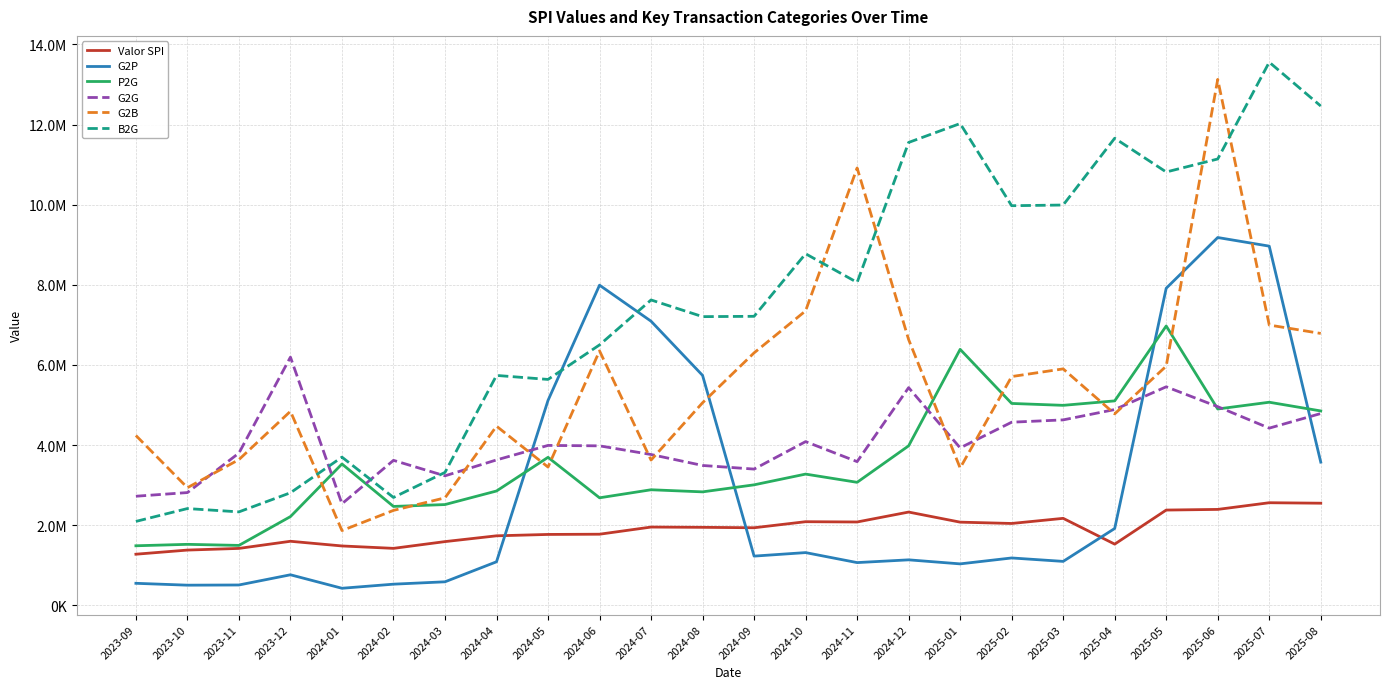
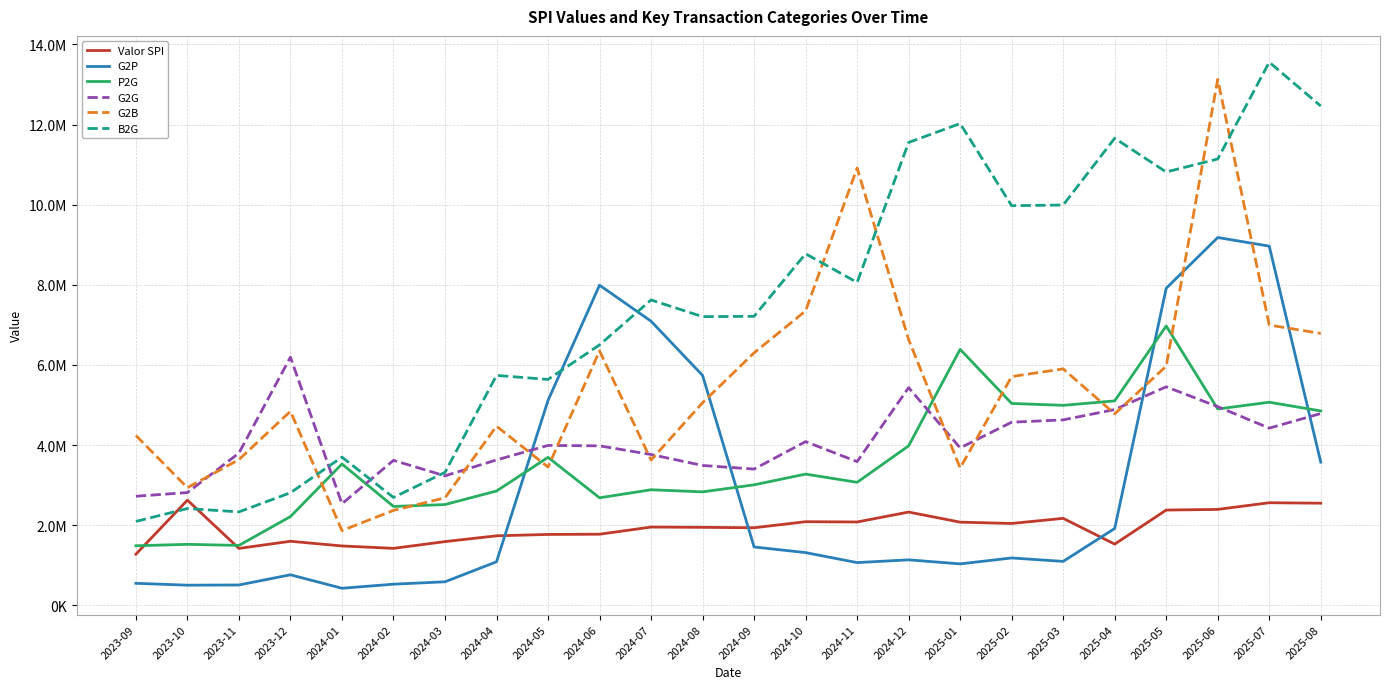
  {
    "Valor SPI": {
      "2023-09": 1300000,
-     "2023-10": 1400000,
+     "2023-10": 2600000,
      "2023-11": 1400000,
      "2023-12": 1600000,
      "2024-01": 1500000,
      "2024-02": 1400000,
      "2024-03": 1600000,
      "2024-04": 1700000,
      "2024-05": 1800000,
      "2024-06": 1800000,
      "2024-07": 2000000,
      "2024-08": 1900000,
      "2024-09": 1900000,
      "2024-10": 2100000,
      "2024-11": 2100000,
      "2024-12": 2300000,
      "2025-01": 2100000,
      "2025-02": 2000000,
      "2025-03": 2200000,
      "2025-04": 1500000,
      "2025-05": 2400000,
      "2025-06": 2400000,
      "2025-07": 2600000,
      "2025-08": 2600000
    },
    "G2P": {
      "2023-09": 600000,
      "2023-10": 500000,
      "2023-11": 500000,
      "2023-12": 800000,
      "2024-01": 400000,
      "2024-02": 500000,
      "2024-03": 600000,
      "2024-04": 1100000,
      "2024-05": 5100000,
      "2024-06": 8000000,
      "2024-07": 7100000,
      "2024-08": 5700000,
-     "2024-09": 1200000,
+     "2024-09": 1500000,
      "2024-10": 1300000,
      "2024-11": 1100000,
      "2024-12": 1100000,
      "2025-01": 1000000,
      "2025-02": 1200000,
      "2025-03": 1100000,
      "2025-04": 1900000,
      "2025-05": 7900000,
      "2025-06": 9200000,
      "2025-07": 9000000,
      "2025-08": 3600000
    },
    "G2G": {
      "2023-09": 2700000,
      "2023-10": 2800000,
      "2023-11": 3800000,
      "2023-12": 6200000,
      "2024-01": 2500000,
      "2024-02": 3600000,
      "2024-03": 3200000,
      "2024-04": 3600000,
      "2024-05": 4000000,
      "2024-06": 4000000,
      "2024-07": 3800000,
      "2024-08": 3500000,
      "2024-09": 3400000,
      "2024-10": 4100000,
      "2024-11": 3600000,
      "2024-12": 5400000,
      "2025-01": 3900000,
      "2025-02": 4600000,
      "2025-03": 4600000,
      "2025-04": 4900000,
      "2025-05": 5500000,
      "2025-07": 4400000,
      "2025-08": 4800000
    },
    "G2B": {
      "2023-09": 4200000,
      "2023-10": 2900000,
      "2023-11": 3600000,
      "2023-12": 4800000,
      "2024-01": 1900000,
      "2024-02": 2400000,
      "2024-03": 2700000,
      "2024-04": 4500000,
      "2024-05": 3500000,
      "2024-06": 6400000,
      "2024-07": 3600000,
      "2024-08": 5100000,
      "2024-09": 6300000,
      "2024-10": 7400000,
      "2024-11": 10900000,
      "2024-12": 6600000,
      "2025-01": 3400000,
      "2025-02": 5700000,
      "2025-03": 5900000,
      "2025-04": 4800000,
      "2025-05": 6000000,
      "2025-06": 13100000,
      "2025-07": 7000000,
      "2025-08": 6800000
    }
  }
